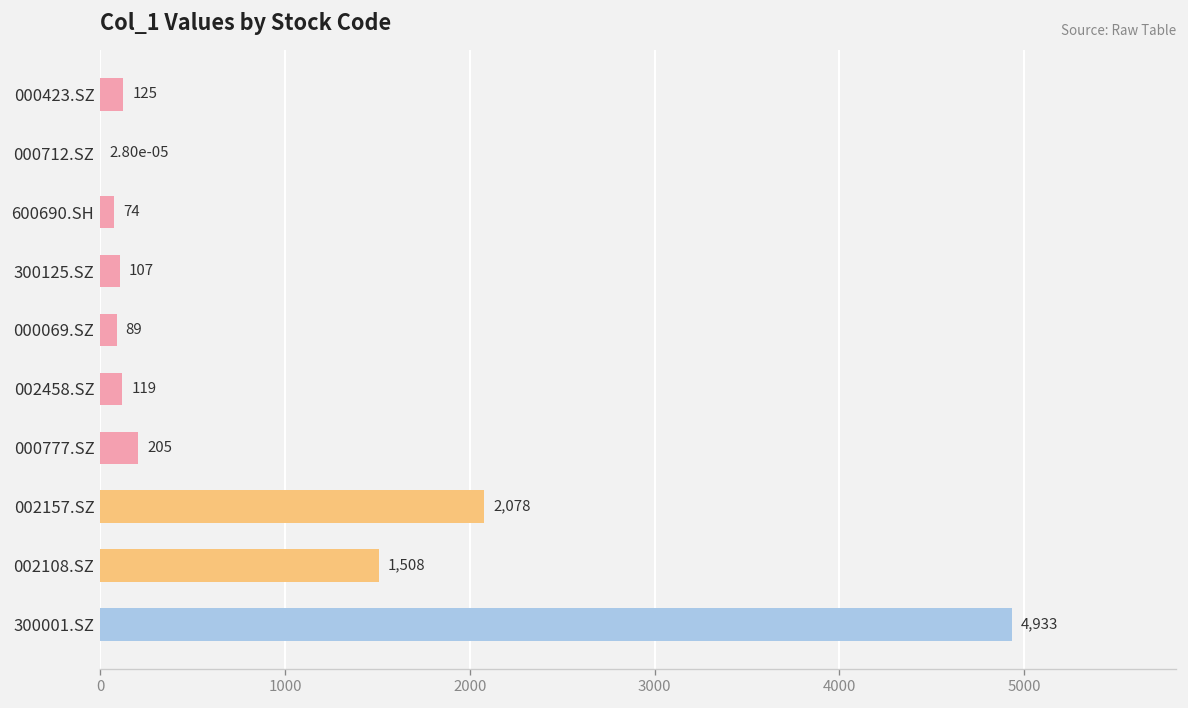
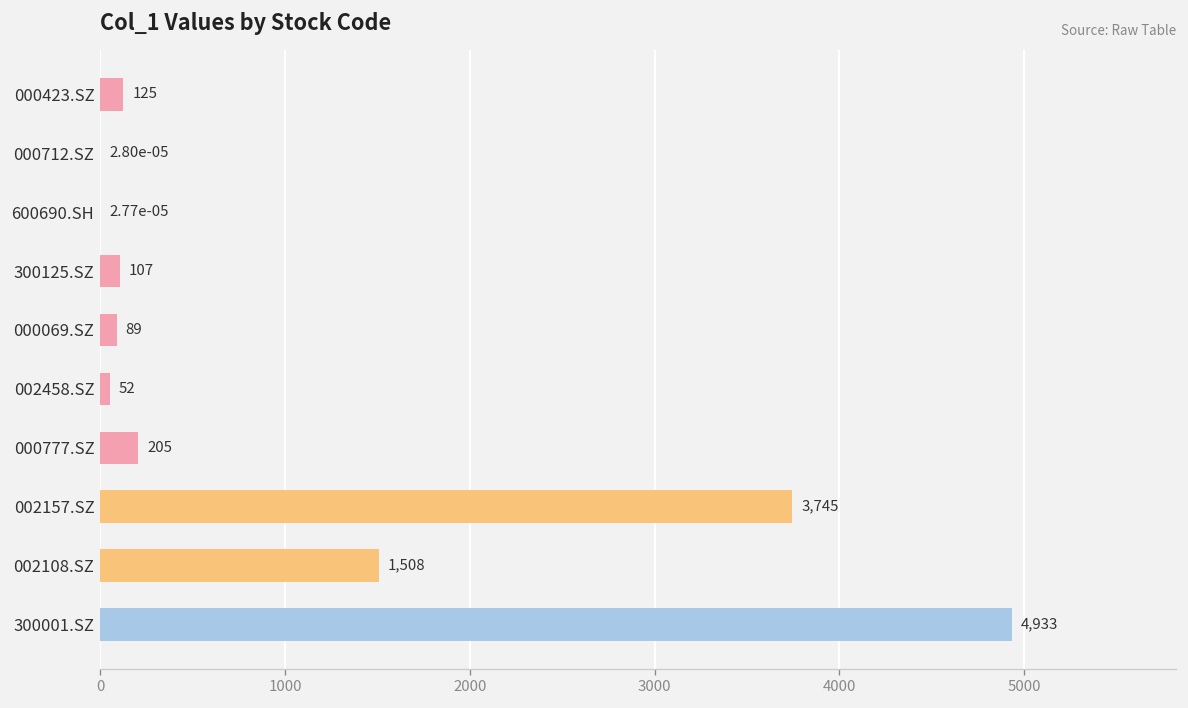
  {
    "000423.SZ": "125",
    "000712.SZ": "2.80e-05",
-   "600690.SH": "74",
+   "600690.SH": "2.77e-05",
    "300125.SZ": "107",
    "000069.SZ": "89",
-   "002458.SZ": "119",
+   "002458.SZ": "52",
    "000777.SZ": "205",
-   "002157.SZ": "2,078",
+   "002157.SZ": "3,745",
    "002108.SZ": "1,508",
    "300001.SZ": "4,933"
  }
